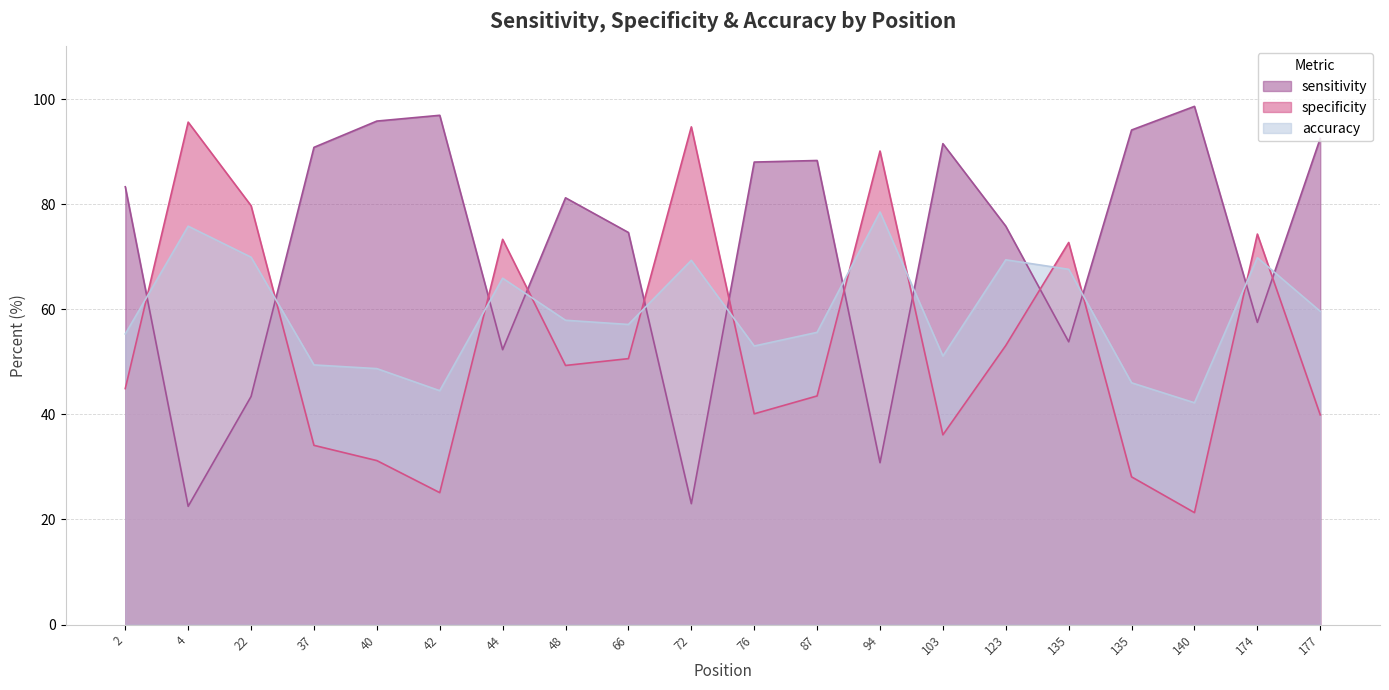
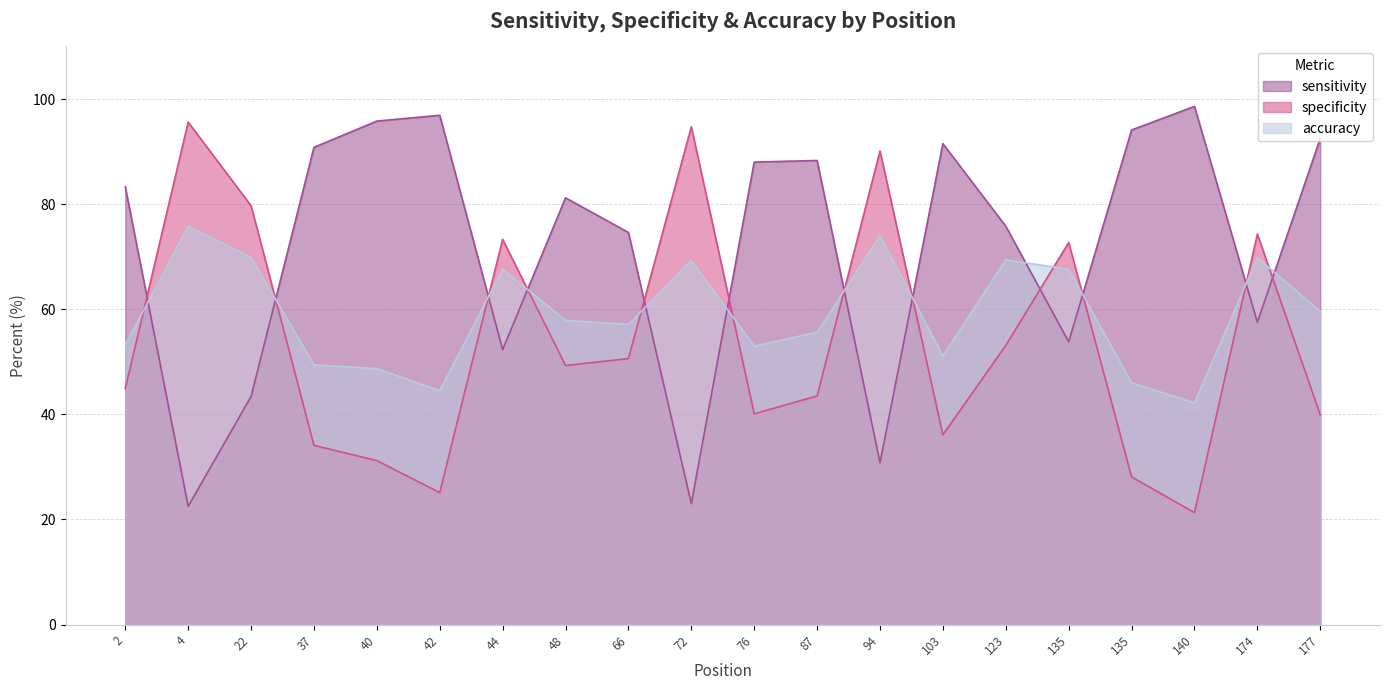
  {
    "accuracy": {
-     "2": 55,
+     "2": 53,
      "4": 76,
      "22": 70,
      "37": 49,
      "40": 49,
      "42": 45,
-     "44": 66,
+     "44": 68,
      "48": 58,
      "66": 57,
      "72": 69,
      "76": 53,
      "87": 56,
-     "94": 79,
+     "94": 74,
      "103": 51,
      "123": 69,
      "140": 42,
      "174": 70,
      "177": 60
    }
  }
